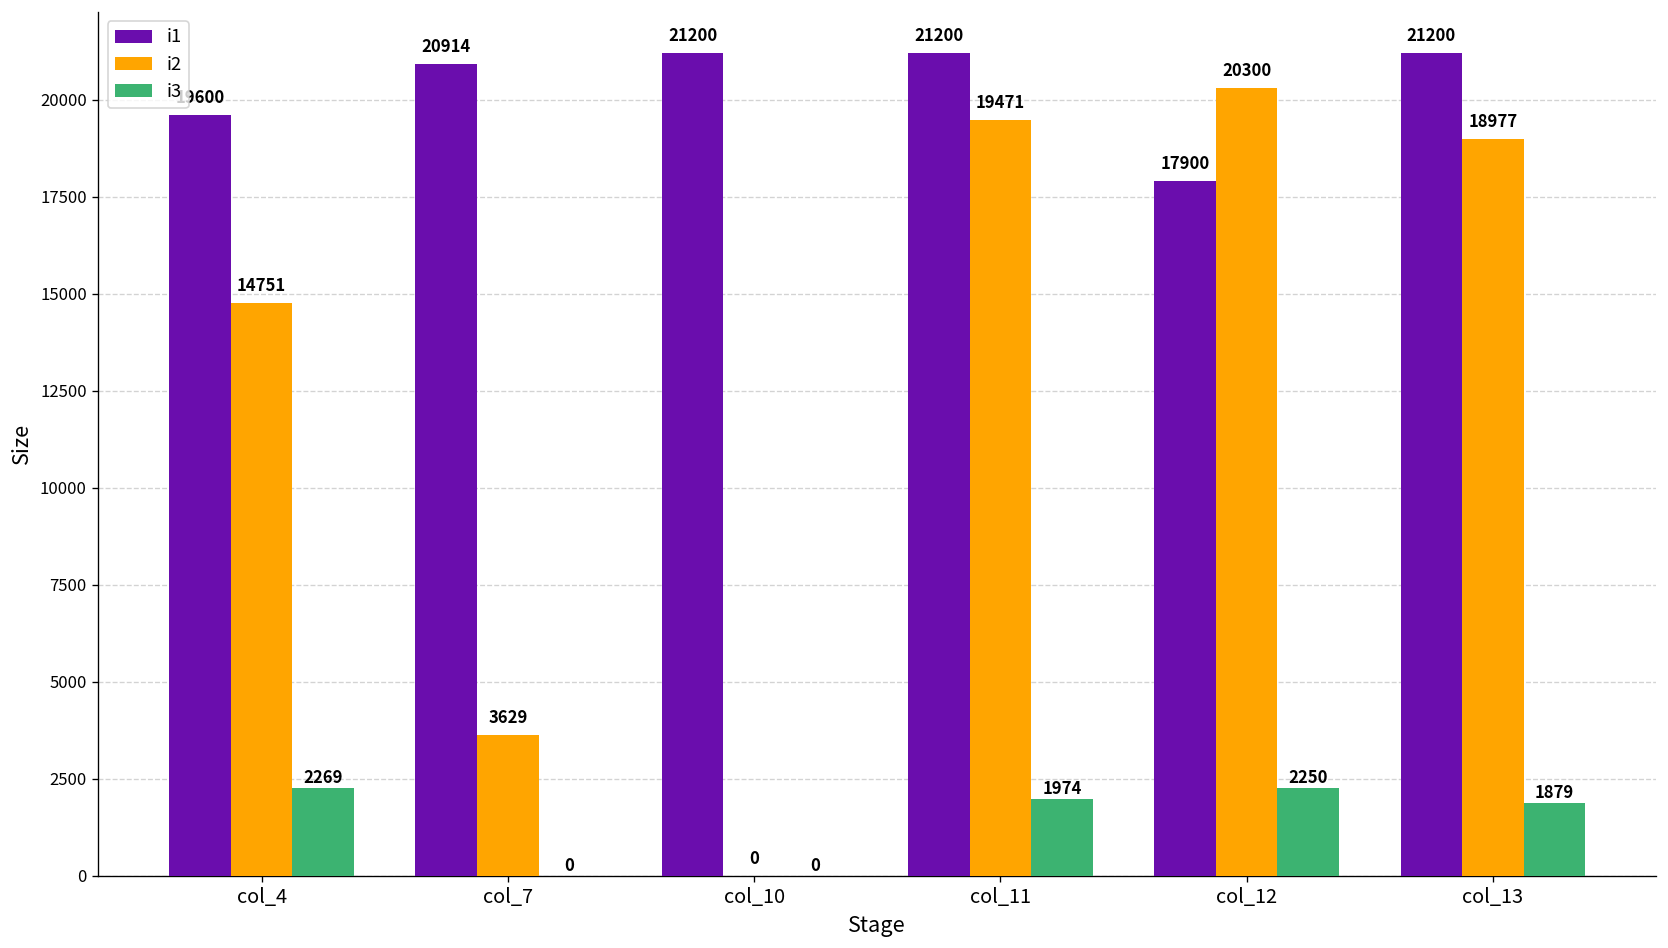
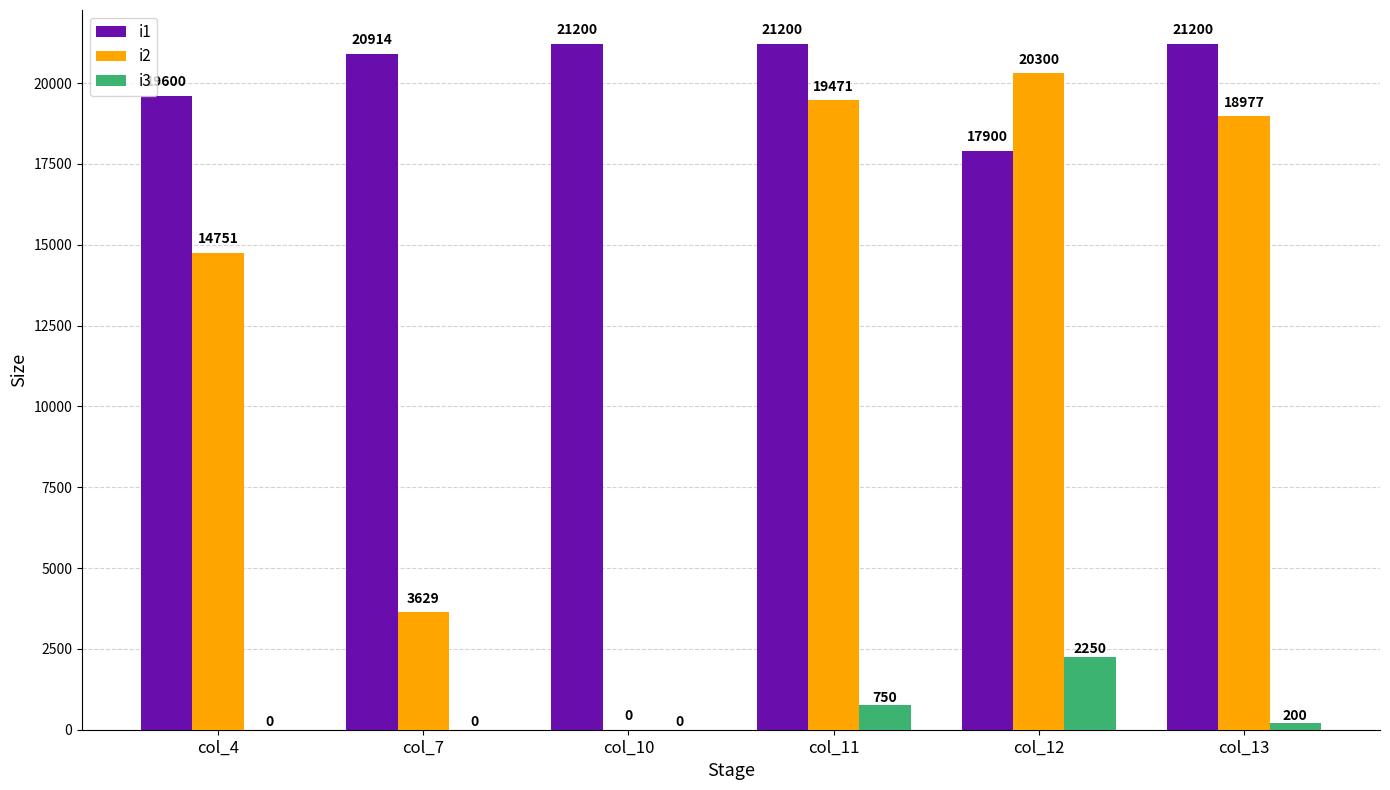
  {
    "i1": {
      "col_7": 20914,
      "col_10": 21200,
      "col_11": 21200,
      "col_12": 17900,
      "col_13": 21200
    },
    "i2": {
      "col_7": 3629,
      "col_10": 0,
      "col_11": 19471,
      "col_12": 20300,
      "col_13": 18977
    },
    "i3": {
-     "col_4": 2269,
+     "col_4": 0,
      "col_7": 0,
      "col_10": 0,
-     "col_11": 1974,
+     "col_11": 750,
      "col_12": 2250,
-     "col_13": 1879
+     "col_13": 200
    }
  }
